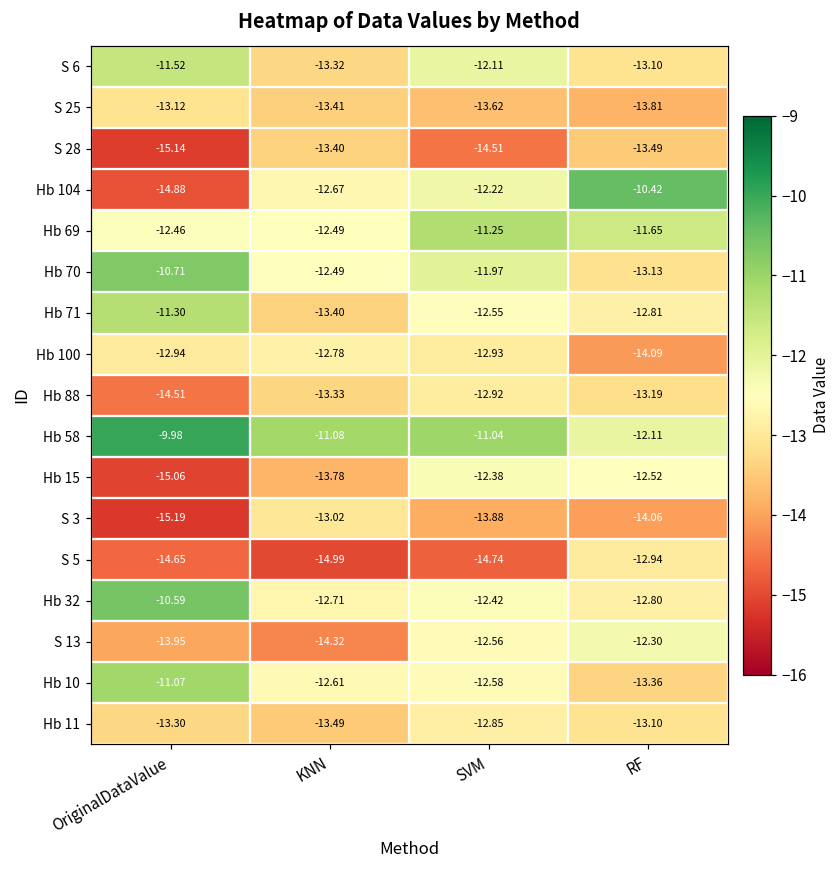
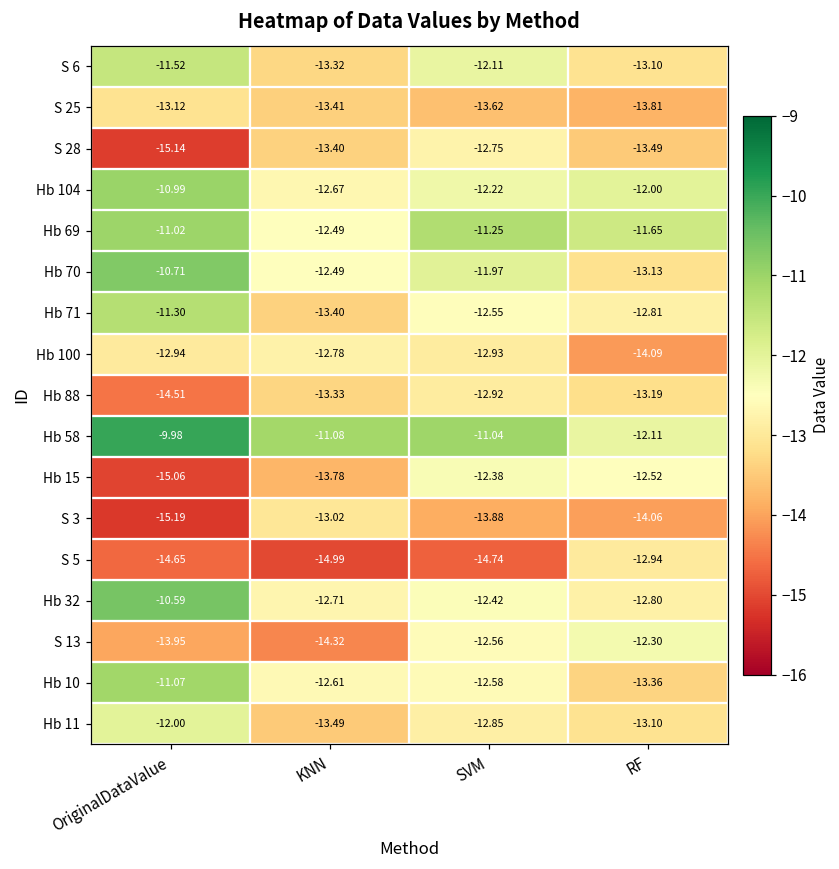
  {
    "S 6": {
      "OriginalDataValue": -11.52,
      "KNN": -13.32,
      "SVM": -12.11,
      "RF": -13.10
    },
    "S 25": {
      "OriginalDataValue": -13.12,
      "KNN": -13.41,
      "SVM": -13.62,
      "RF": -13.81
    },
    "S 28": {
      "OriginalDataValue": -15.14,
      "KNN": -13.40,
-     "SVM": -14.51,
+     "SVM": -12.75,
      "RF": -13.49
    },
    "Hb 104": {
-     "OriginalDataValue": -14.88,
+     "OriginalDataValue": -10.99,
      "KNN": -12.67,
      "SVM": -12.22,
-     "RF": -10.42
+     "RF": -12.00
    },
    "Hb 69": {
-     "OriginalDataValue": -12.46,
+     "OriginalDataValue": -11.02,
      "KNN": -12.49,
      "SVM": -11.25,
      "RF": -11.65
    },
    "Hb 70": {
      "OriginalDataValue": -10.71,
      "KNN": -12.49,
      "SVM": -11.97,
      "RF": -13.13
    },
    "Hb 71": {
      "OriginalDataValue": -11.30,
      "KNN": -13.40,
      "SVM": -12.55,
      "RF": -12.81
    },
    "Hb 100": {
      "OriginalDataValue": -12.94,
      "KNN": -12.78,
      "SVM": -12.93,
      "RF": -14.09
    },
    "Hb 88": {
      "OriginalDataValue": -14.51,
      "KNN": -13.33,
      "SVM": -12.92,
      "RF": -13.19
    },
    "Hb 58": {
      "OriginalDataValue": -9.98,
      "KNN": -11.08,
      "SVM": -11.04,
      "RF": -12.11
    },
    "Hb 15": {
      "OriginalDataValue": -15.06,
      "KNN": -13.78,
      "SVM": -12.38,
      "RF": -12.52
    },
    "S 3": {
      "OriginalDataValue": -15.19,
      "KNN": -13.02,
      "SVM": -13.88,
      "RF": -14.06
    },
    "S 5": {
      "OriginalDataValue": -14.65,
      "KNN": -14.99,
      "SVM": -14.74,
      "RF": -12.94
    },
    "Hb 32": {
      "OriginalDataValue": -10.59,
      "KNN": -12.71,
      "SVM": -12.42,
      "RF": -12.80
    },
    "S 13": {
      "OriginalDataValue": -13.95,
      "KNN": -14.32,
      "SVM": -12.56,
      "RF": -12.30
    },
    "Hb 10": {
      "OriginalDataValue": -11.07,
      "KNN": -12.61,
      "SVM": -12.58,
      "RF": -13.36
    },
    "Hb 11": {
-     "OriginalDataValue": -13.30,
+     "OriginalDataValue": -12.00,
      "KNN": -13.49,
      "SVM": -12.85,
      "RF": -13.10
    }
  }
